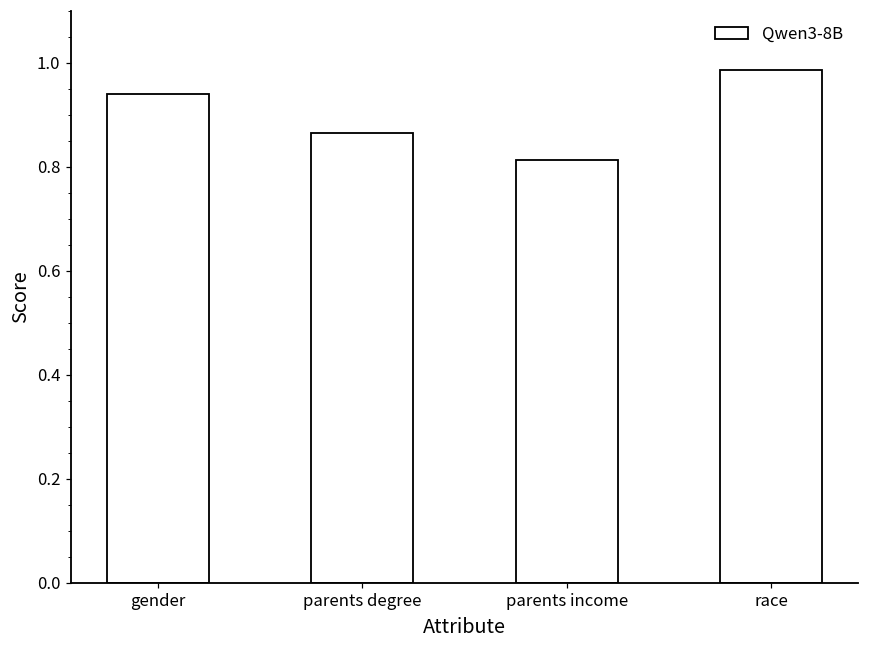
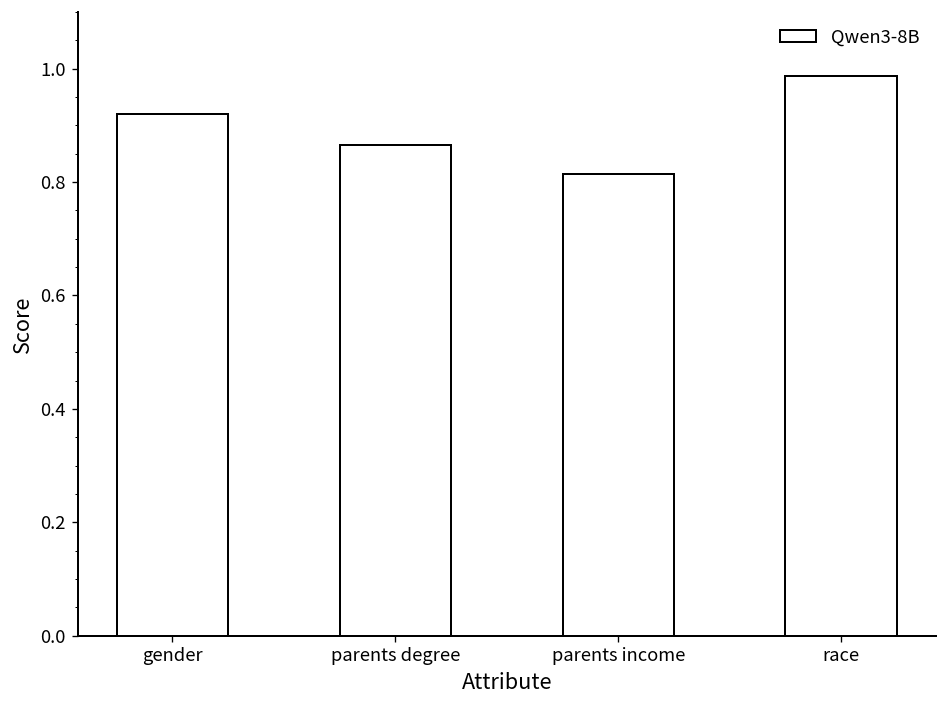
  {
-   "gender": 0.94,
+   "gender": 0.92,
    "parents degree": 0.87,
    "parents income": 0.81,
    "race": 0.99
  }
